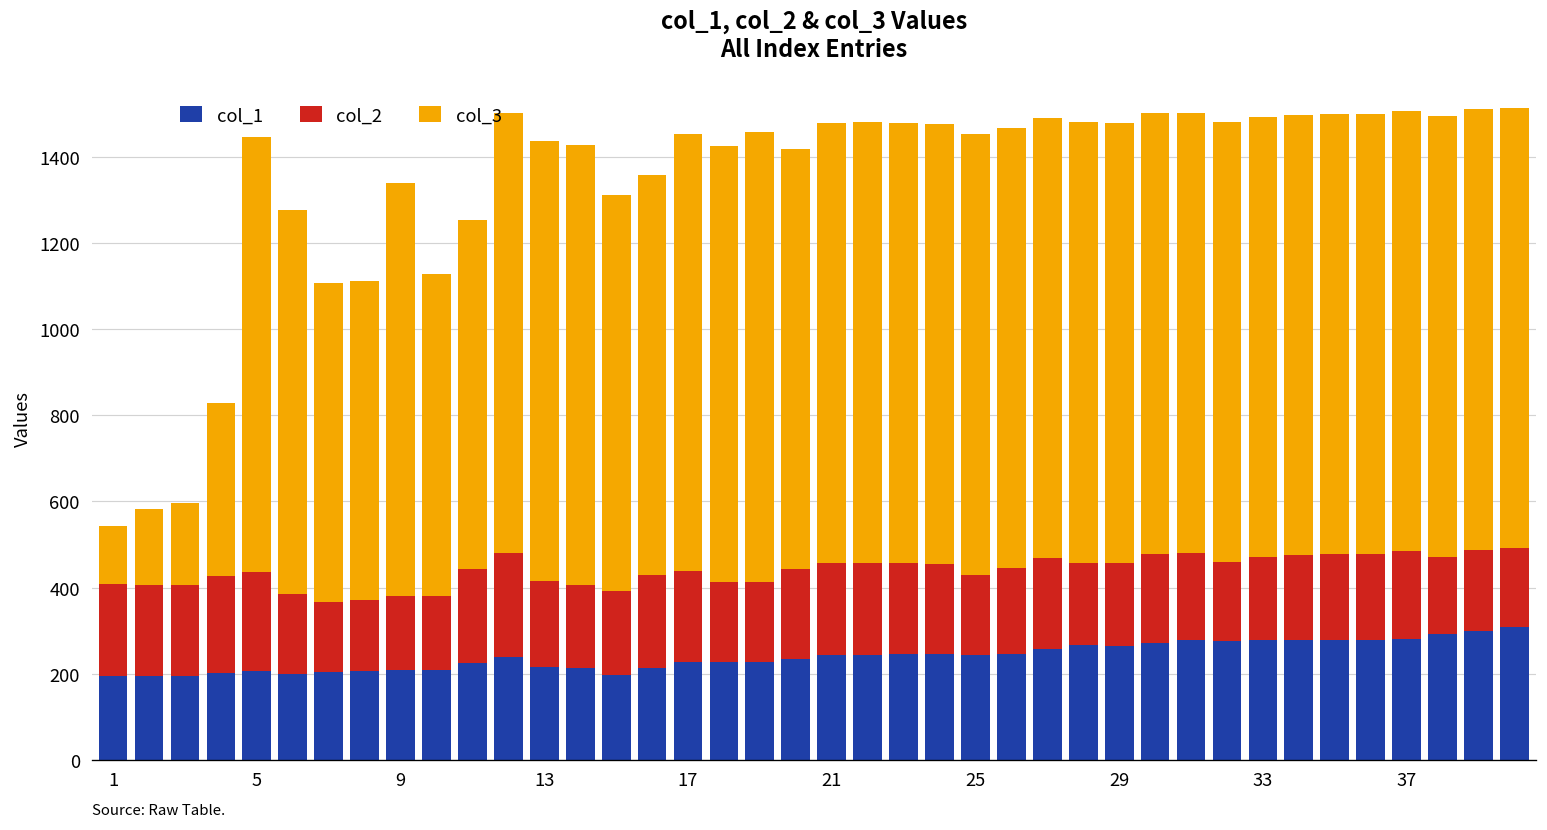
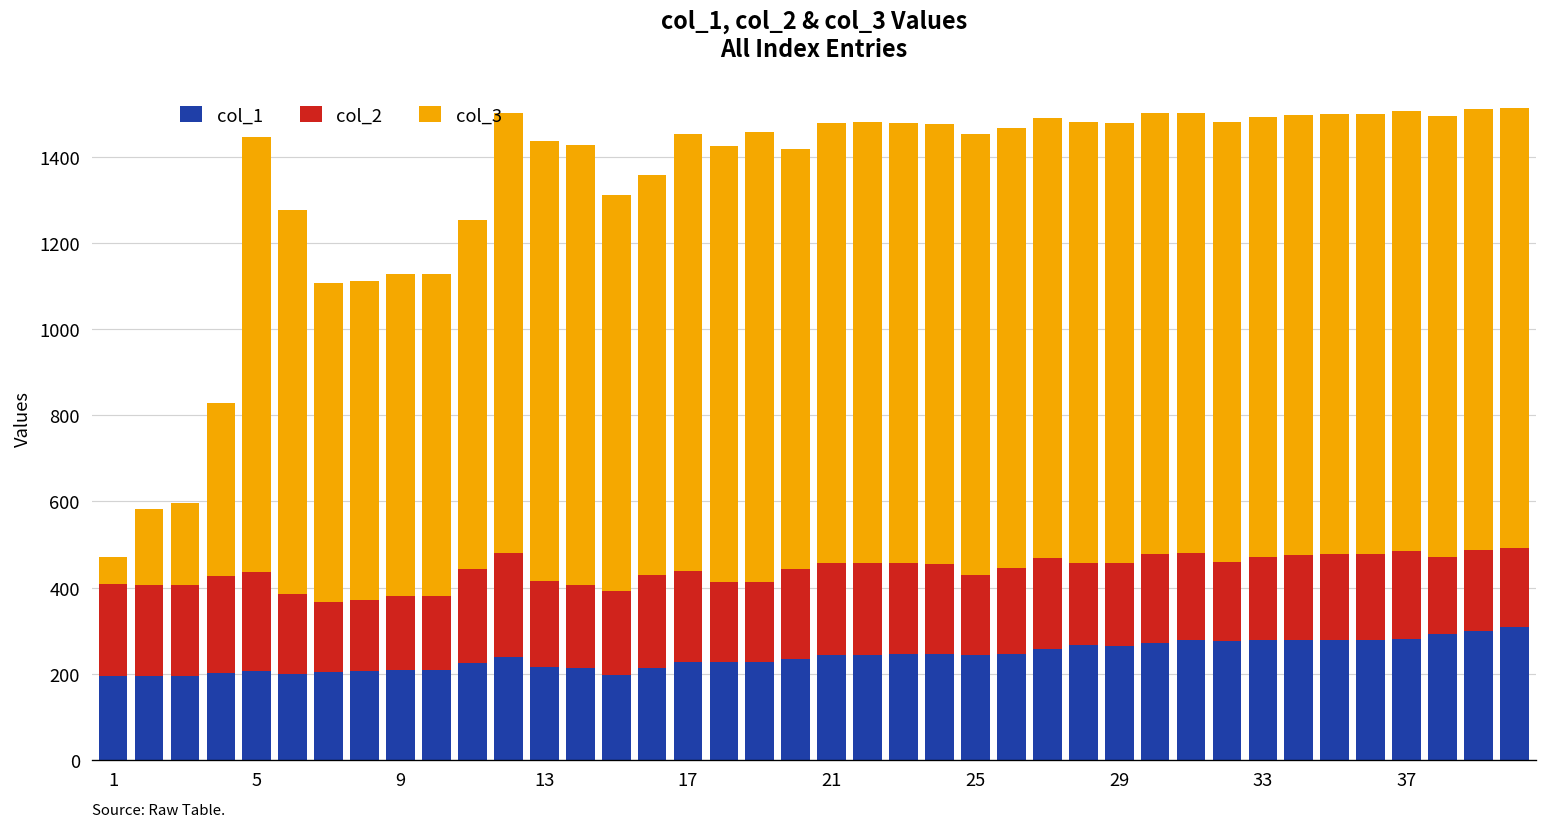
  {
    "col_1": {
      "1": 190,
      "5": 210,
      "9": 210,
      "13": 220,
      "17": 230,
      "21": 240,
      "25": 240,
      "29": 270,
      "33": 280,
      "37": 280
    },
    "col_2": {
      "1": 210,
      "5": 230,
      "9": 170,
      "13": 200,
      "17": 210,
      "21": 210,
      "25": 190,
      "29": 190,
      "33": 190,
      "37": 200
    },
    "col_3": {
-     "1": 130,
+     "1": 60,
      "5": 1010,
-     "9": 960,
+     "9": 750,
      "13": 1020,
      "17": 1010,
      "21": 1020,
      "25": 1020,
      "29": 1020,
      "33": 1020,
      "37": 1020
    }
  }
